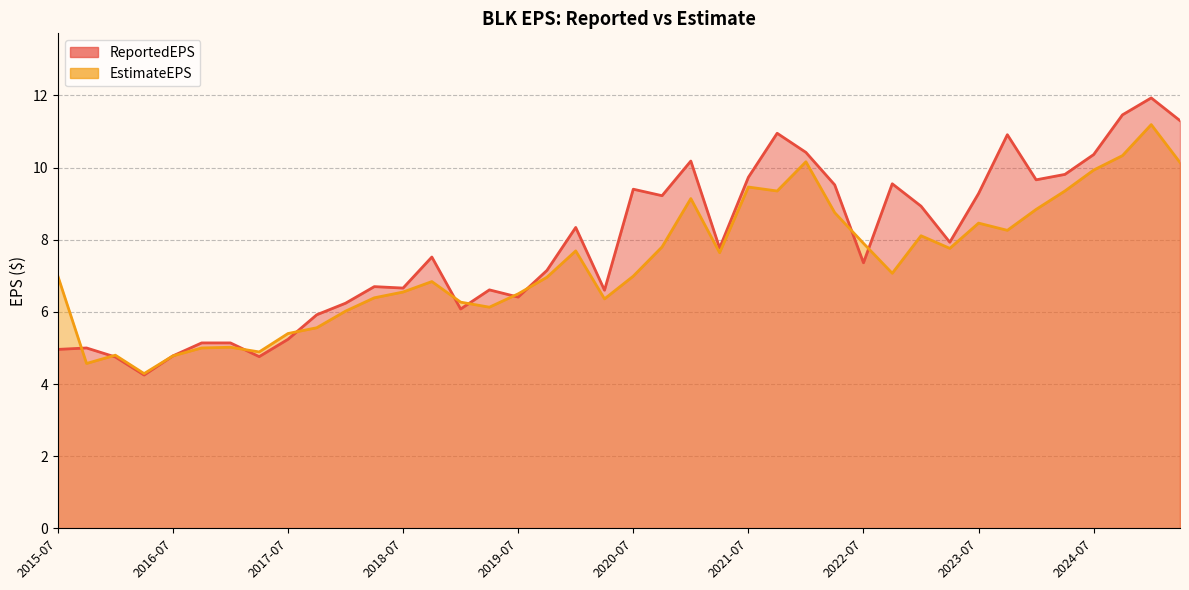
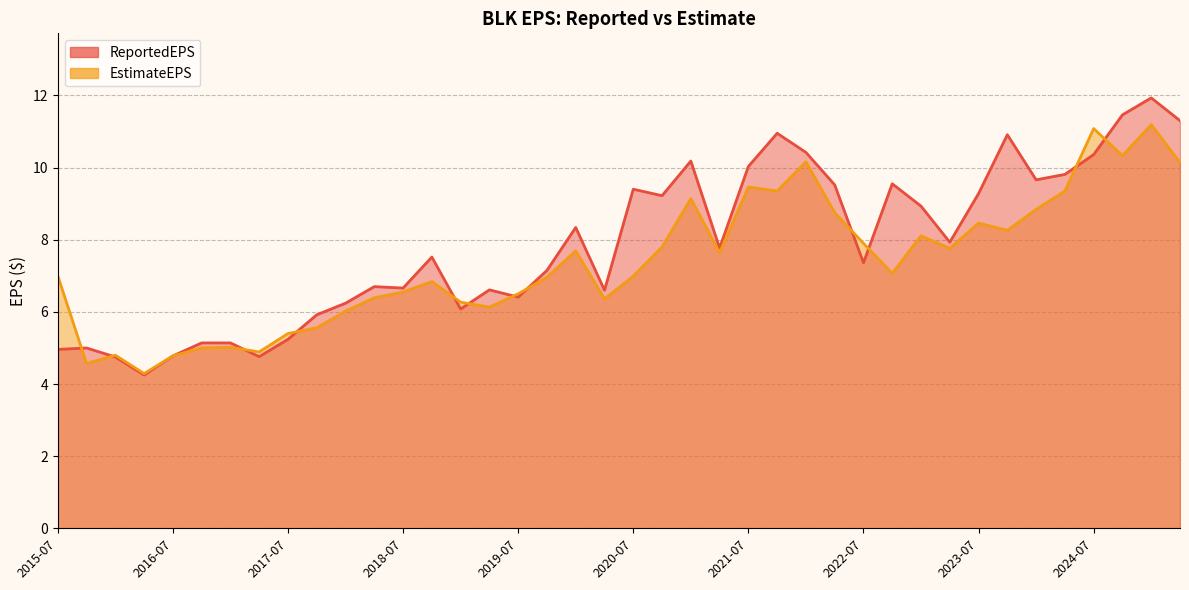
  {
    "EstimateEPS": {
      "2015-07": 7.0,
      "2017-07": 5.4,
      "2018-07": 6.6,
      "2019-07": 6.5,
      "2020-07": 7.0,
      "2021-07": 9.5,
      "2022-07": 7.9,
      "2023-07": 8.5,
-     "2024-07": 9.9
+     "2024-07": 11.1
    },
    "ReportedEPS": {
      "2015-07": 5.0,
      "2017-07": 5.2,
      "2018-07": 6.7,
      "2019-07": 6.4,
      "2020-07": 9.4,
-     "2021-07": 9.7,
+     "2021-07": 10.0,
      "2022-07": 7.4,
      "2023-07": 9.3,
      "2024-07": 10.4
    }
  }
